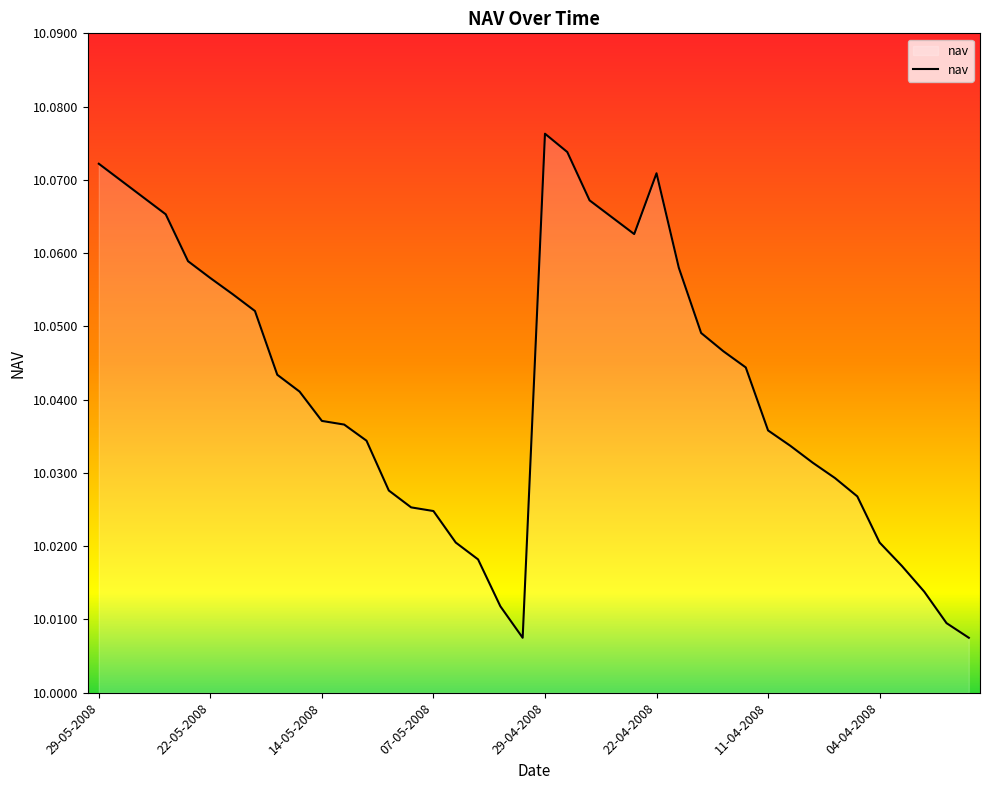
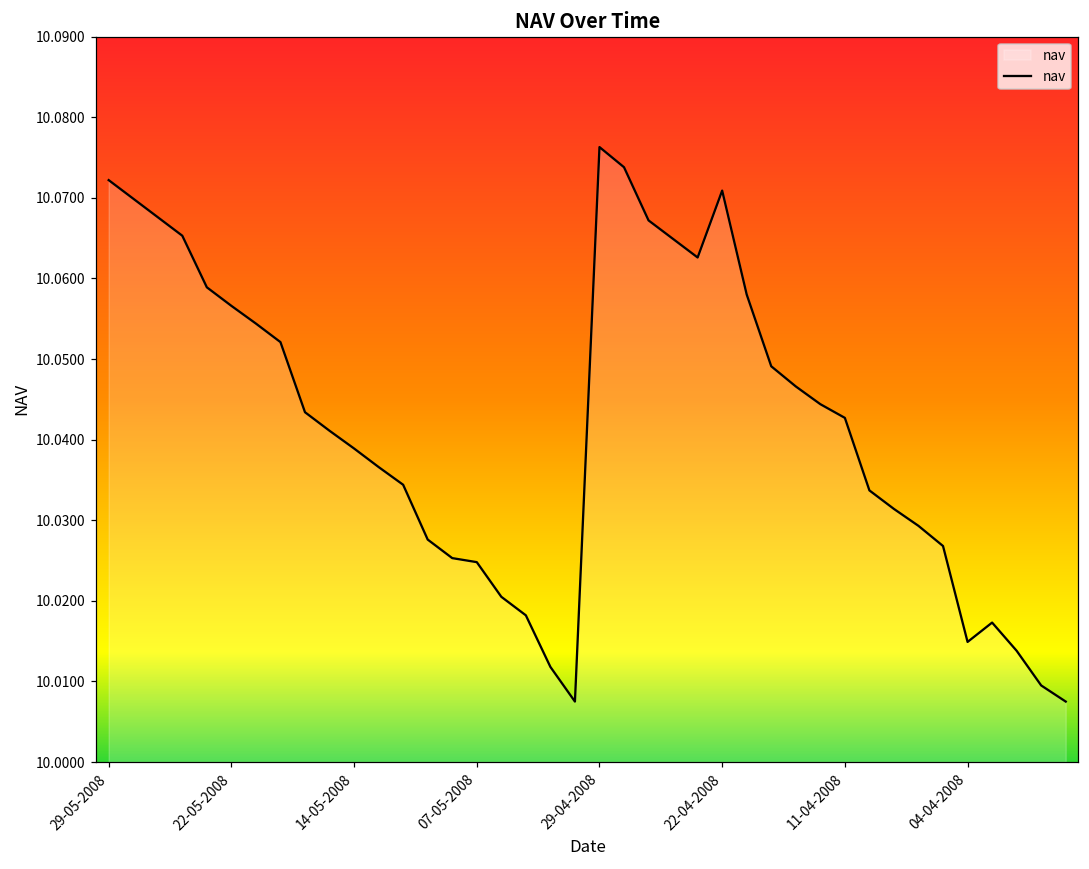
  {
    "29-05-2008": 10.072,
    "22-05-2008": 10.057,
-   "14-05-2008": 10.037,
+   "14-05-2008": 10.039,
    "07-05-2008": 10.025,
    "29-04-2008": 10.076,
    "22-04-2008": 10.071,
-   "11-04-2008": 10.036,
-   "04-04-2008": 10.021
+   "11-04-2008": 10.043,
+   "04-04-2008": 10.015
  }
